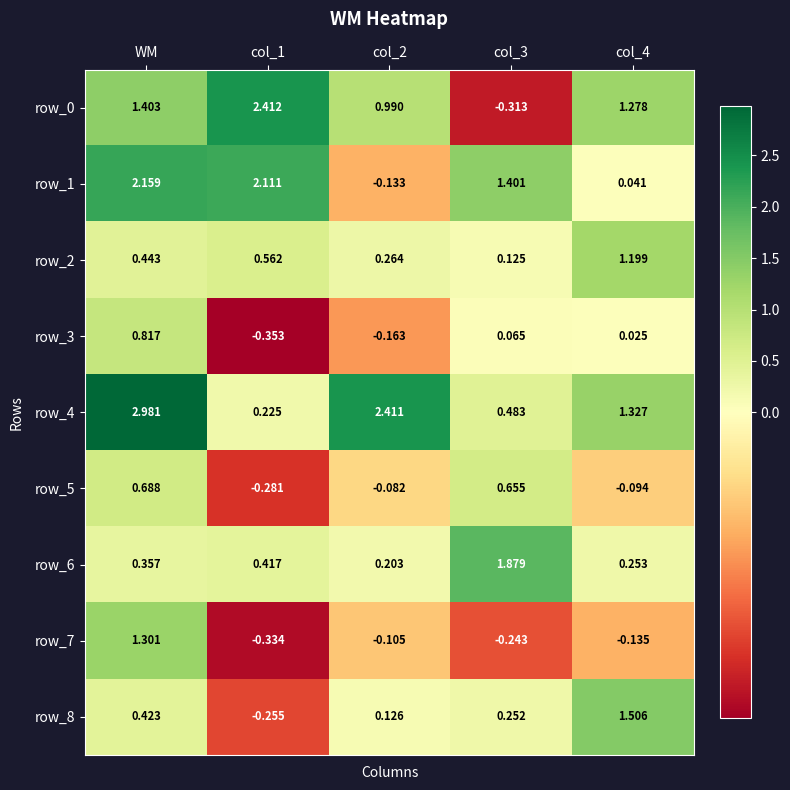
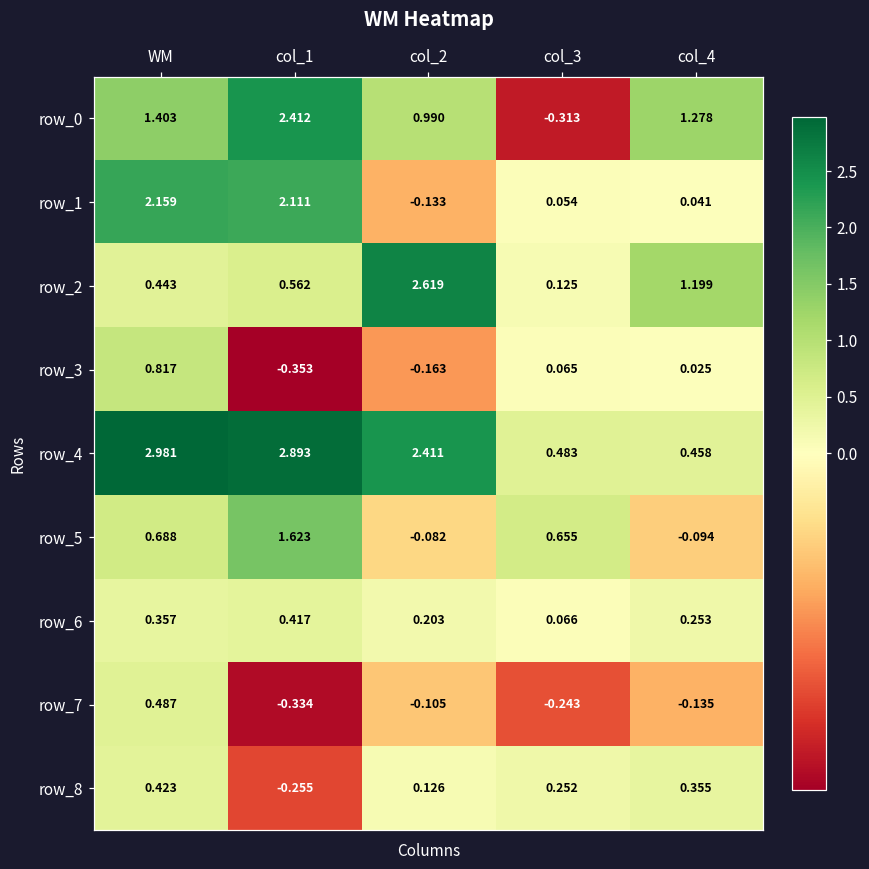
  {
    "row_0": {
      "WM": 1.403,
      "col_1": 2.412,
      "col_2": 0.990,
      "col_3": -0.313,
      "col_4": 1.278
    },
    "row_1": {
      "WM": 2.159,
      "col_1": 2.111,
      "col_2": -0.133,
-     "col_3": 1.401,
+     "col_3": 0.054,
      "col_4": 0.041
    },
    "row_2": {
      "WM": 0.443,
      "col_1": 0.562,
-     "col_2": 0.264,
+     "col_2": 2.619,
      "col_3": 0.125,
      "col_4": 1.199
    },
    "row_3": {
      "WM": 0.817,
      "col_1": -0.353,
      "col_2": -0.163,
      "col_3": 0.065,
      "col_4": 0.025
    },
    "row_4": {
      "WM": 2.981,
-     "col_1": 0.225,
+     "col_1": 2.893,
      "col_2": 2.411,
      "col_3": 0.483,
-     "col_4": 1.327
+     "col_4": 0.458
    },
    "row_5": {
      "WM": 0.688,
-     "col_1": -0.281,
+     "col_1": 1.623,
      "col_2": -0.082,
      "col_3": 0.655,
      "col_4": -0.094
    },
    "row_6": {
      "WM": 0.357,
      "col_1": 0.417,
      "col_2": 0.203,
-     "col_3": 1.879,
+     "col_3": 0.066,
      "col_4": 0.253
    },
    "row_7": {
-     "WM": 1.301,
+     "WM": 0.487,
      "col_1": -0.334,
      "col_2": -0.105,
      "col_3": -0.243,
      "col_4": -0.135
    },
    "row_8": {
      "WM": 0.423,
      "col_1": -0.255,
      "col_2": 0.126,
      "col_3": 0.252,
-     "col_4": 1.506
+     "col_4": 0.355
    }
  }
